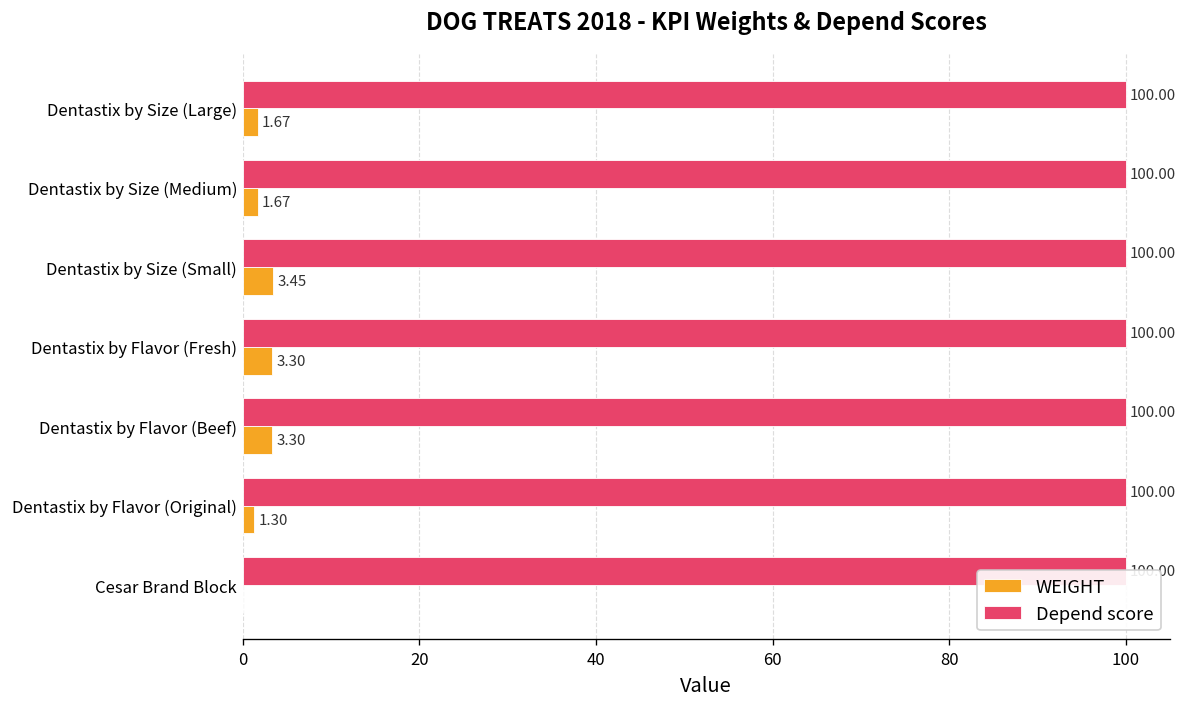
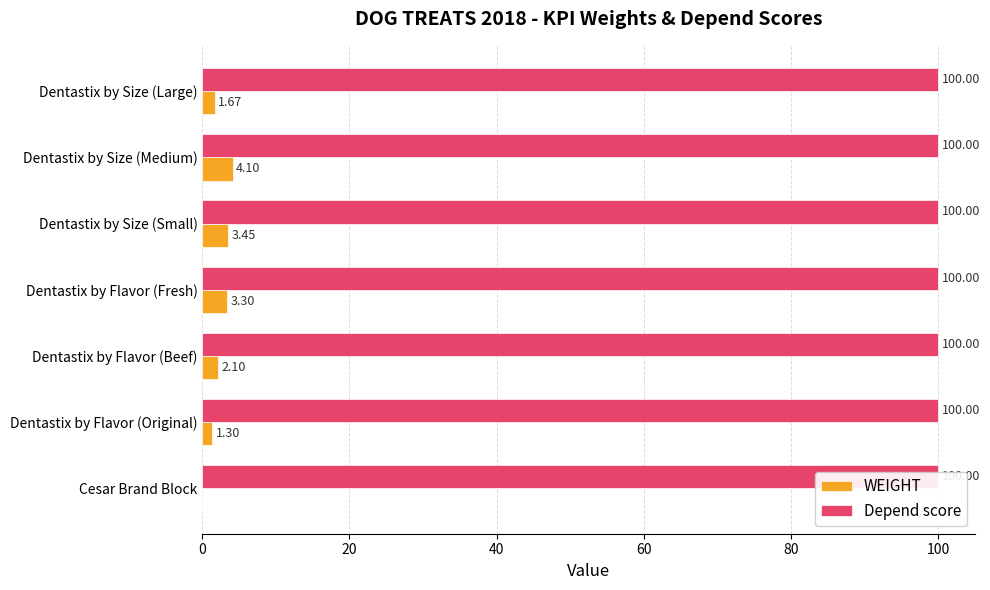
  {
    "WEIGHT": {
      "Dentastix by Size (Large)": 1.67,
-     "Dentastix by Size (Medium)": 1.67,
+     "Dentastix by Size (Medium)": 4.10,
      "Dentastix by Size (Small)": 3.45,
      "Dentastix by Flavor (Fresh)": 3.30,
-     "Dentastix by Flavor (Beef)": 3.30,
+     "Dentastix by Flavor (Beef)": 2.10,
      "Dentastix by Flavor (Original)": 1.30
    },
    "Depend score": {
      "Dentastix by Size (Large)": 100.00,
      "Dentastix by Size (Medium)": 100.00,
      "Dentastix by Size (Small)": 100.00,
      "Dentastix by Flavor (Fresh)": 100.00,
      "Dentastix by Flavor (Beef)": 100.00,
      "Dentastix by Flavor (Original)": 100.00
    }
  }
